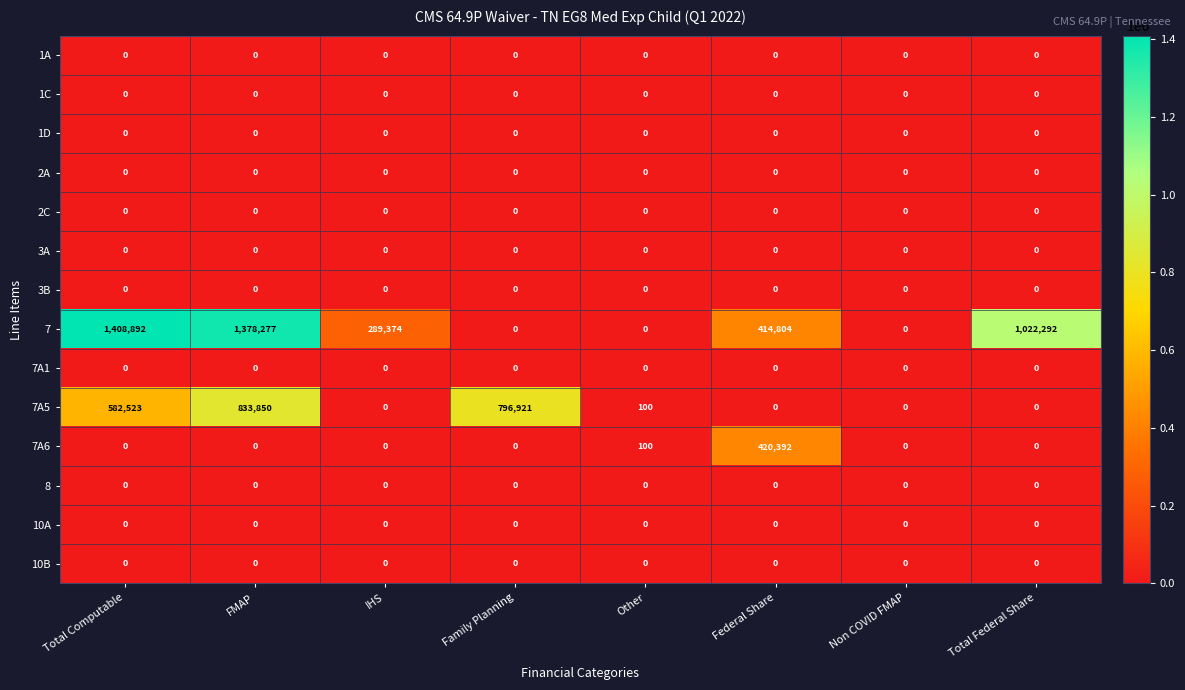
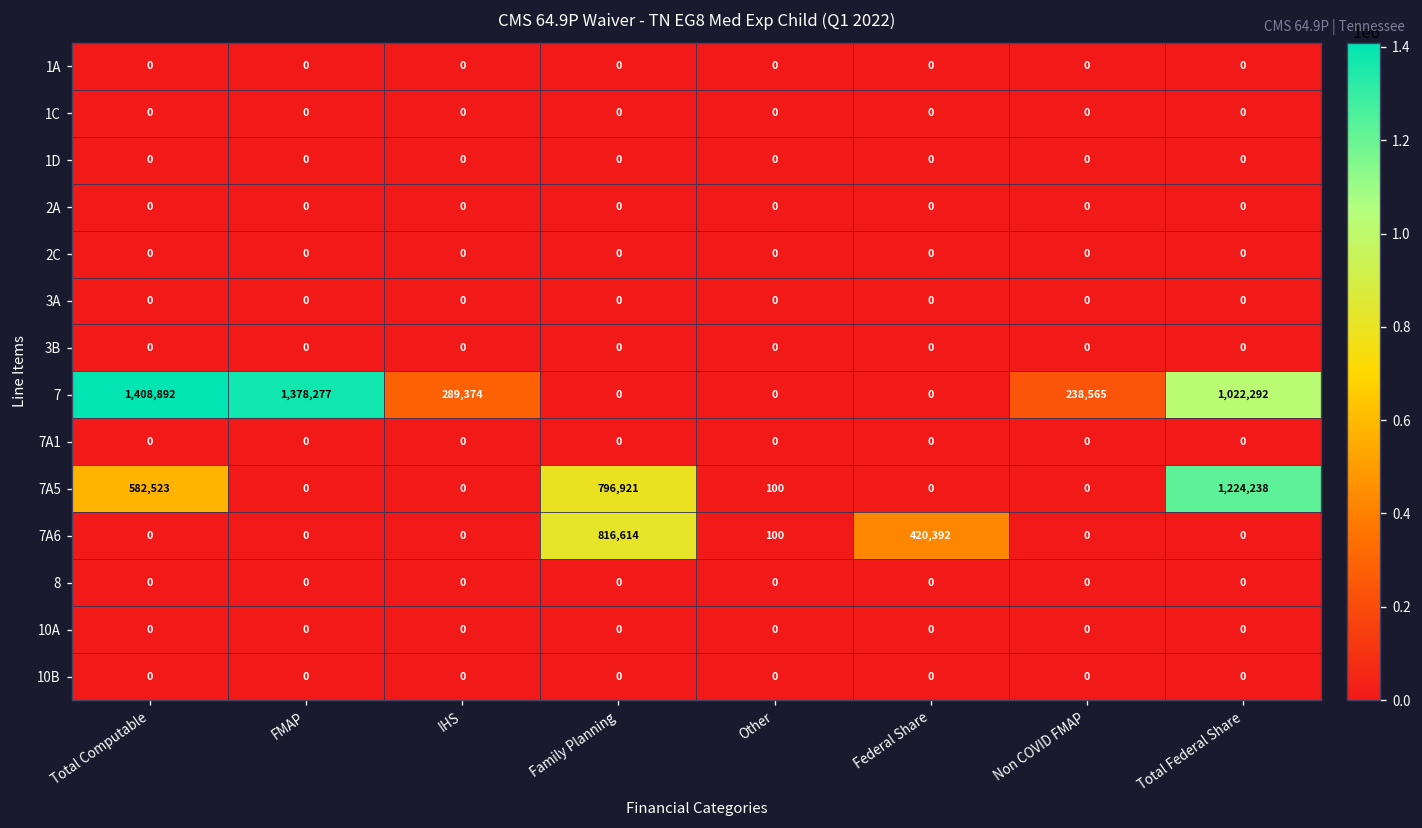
  {
    "1A": {
      "Total Computable": "0",
      "FMAP": "0",
      "IHS": "0",
      "Family Planning": "0",
      "Other": "0",
      "Federal Share": "0",
      "Non COVID FMAP": "0",
      "Total Federal Share": "0"
    },
    "1C": {
      "Total Computable": "0",
      "FMAP": "0",
      "IHS": "0",
      "Family Planning": "0",
      "Other": "0",
      "Federal Share": "0",
      "Non COVID FMAP": "0",
      "Total Federal Share": "0"
    },
    "1D": {
      "Total Computable": "0",
      "FMAP": "0",
      "IHS": "0",
      "Family Planning": "0",
      "Other": "0",
      "Federal Share": "0",
      "Non COVID FMAP": "0",
      "Total Federal Share": "0"
    },
    "2A": {
      "Total Computable": "0",
      "FMAP": "0",
      "IHS": "0",
      "Family Planning": "0",
      "Other": "0",
      "Federal Share": "0",
      "Non COVID FMAP": "0",
      "Total Federal Share": "0"
    },
    "2C": {
      "Total Computable": "0",
      "FMAP": "0",
      "IHS": "0",
      "Family Planning": "0",
      "Other": "0",
      "Federal Share": "0",
      "Non COVID FMAP": "0",
      "Total Federal Share": "0"
    },
    "3A": {
      "Total Computable": "0",
      "FMAP": "0",
      "IHS": "0",
      "Family Planning": "0",
      "Other": "0",
      "Federal Share": "0",
      "Non COVID FMAP": "0",
      "Total Federal Share": "0"
    },
    "3B": {
      "Total Computable": "0",
      "FMAP": "0",
      "IHS": "0",
      "Family Planning": "0",
      "Other": "0",
      "Federal Share": "0",
      "Non COVID FMAP": "0",
      "Total Federal Share": "0"
    },
    "7": {
      "Total Computable": "1,408,892",
      "FMAP": "1,378,277",
      "IHS": "289,374",
      "Family Planning": "0",
      "Other": "0",
-     "Federal Share": "414,804",
-     "Non COVID FMAP": "0",
+     "Federal Share": "0",
+     "Non COVID FMAP": "238,565",
      "Total Federal Share": "1,022,292"
    },
    "7A1": {
      "Total Computable": "0",
      "FMAP": "0",
      "IHS": "0",
      "Family Planning": "0",
      "Other": "0",
      "Federal Share": "0",
      "Non COVID FMAP": "0",
      "Total Federal Share": "0"
    },
    "7A5": {
      "Total Computable": "582,523",
-     "FMAP": "833,850",
+     "FMAP": "0",
      "IHS": "0",
      "Family Planning": "796,921",
      "Other": "100",
      "Federal Share": "0",
      "Non COVID FMAP": "0",
-     "Total Federal Share": "0"
+     "Total Federal Share": "1,224,238"
    },
    "7A6": {
      "Total Computable": "0",
      "FMAP": "0",
      "IHS": "0",
-     "Family Planning": "0",
+     "Family Planning": "816,614",
      "Other": "100",
      "Federal Share": "420,392",
      "Non COVID FMAP": "0",
      "Total Federal Share": "0"
    },
    "8": {
      "Total Computable": "0",
      "FMAP": "0",
      "IHS": "0",
      "Family Planning": "0",
      "Other": "0",
      "Federal Share": "0",
      "Non COVID FMAP": "0",
      "Total Federal Share": "0"
    },
    "10A": {
      "Total Computable": "0",
      "FMAP": "0",
      "IHS": "0",
      "Family Planning": "0",
      "Other": "0",
      "Federal Share": "0",
      "Non COVID FMAP": "0",
      "Total Federal Share": "0"
    },
    "10B": {
      "Total Computable": "0",
      "FMAP": "0",
      "IHS": "0",
      "Family Planning": "0",
      "Other": "0",
      "Federal Share": "0",
      "Non COVID FMAP": "0",
      "Total Federal Share": "0"
    }
  }
